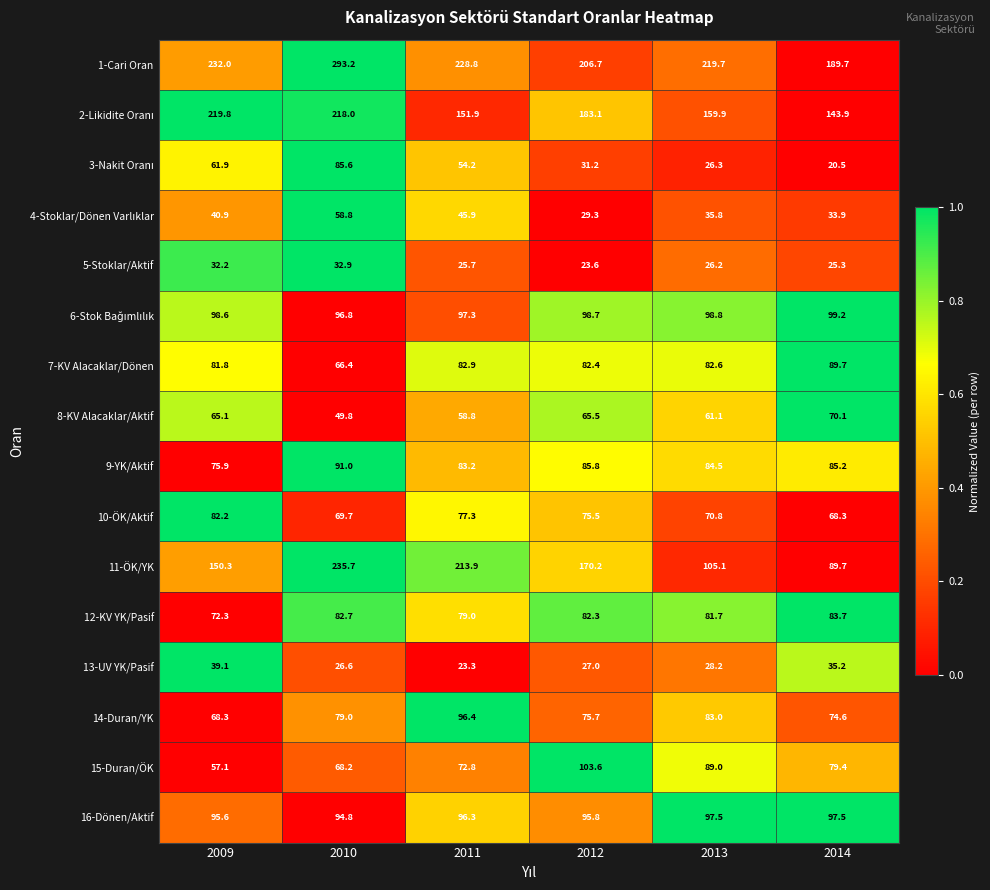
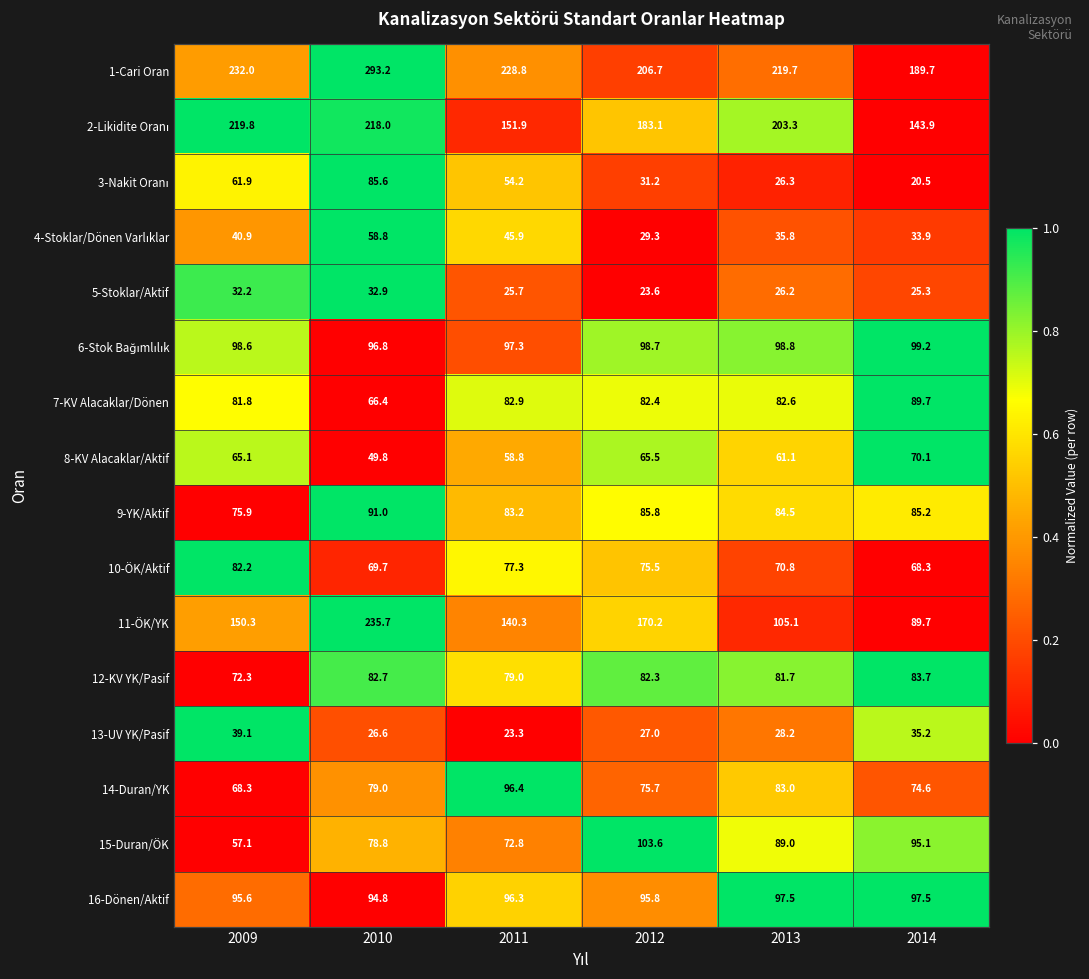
  {
    "1-Cari Oran": {
      "2009": 232.0,
      "2010": 293.2,
      "2011": 228.8,
      "2012": 206.7,
      "2013": 219.7,
      "2014": 189.7
    },
    "2-Likidite Oranı": {
      "2009": 219.8,
      "2010": 218.0,
      "2011": 151.9,
      "2012": 183.1,
-     "2013": 159.9,
+     "2013": 203.3,
      "2014": 143.9
    },
    "3-Nakit Oranı": {
      "2009": 61.9,
      "2010": 85.6,
      "2011": 54.2,
      "2012": 31.2,
      "2013": 26.3,
      "2014": 20.5
    },
    "4-Stoklar/Dönen Varlıklar": {
      "2009": 40.9,
      "2010": 58.8,
      "2011": 45.9,
      "2012": 29.3,
      "2013": 35.8,
      "2014": 33.9
    },
    "5-Stoklar/Aktif": {
      "2009": 32.2,
      "2010": 32.9,
      "2011": 25.7,
      "2012": 23.6,
      "2013": 26.2,
      "2014": 25.3
    },
    "6-Stok Bağımlılık": {
      "2009": 98.6,
      "2010": 96.8,
      "2011": 97.3,
      "2012": 98.7,
      "2013": 98.8,
      "2014": 99.2
    },
    "7-KV Alacaklar/Dönen": {
      "2009": 81.8,
      "2010": 66.4,
      "2011": 82.9,
      "2012": 82.4,
      "2013": 82.6,
      "2014": 89.7
    },
    "8-KV Alacaklar/Aktif": {
      "2009": 65.1,
      "2010": 49.8,
      "2011": 58.8,
      "2012": 65.5,
      "2013": 61.1,
      "2014": 70.1
    },
    "9-YK/Aktif": {
      "2009": 75.9,
      "2010": 91.0,
      "2011": 83.2,
      "2012": 85.8,
      "2013": 84.5,
      "2014": 85.2
    },
    "10-ÖK/Aktif": {
      "2009": 82.2,
      "2010": 69.7,
      "2011": 77.3,
      "2012": 75.5,
      "2013": 70.8,
      "2014": 68.3
    },
    "11-ÖK/YK": {
      "2009": 150.3,
      "2010": 235.7,
-     "2011": 213.9,
+     "2011": 140.3,
      "2012": 170.2,
      "2013": 105.1,
      "2014": 89.7
    },
    "12-KV YK/Pasif": {
      "2009": 72.3,
      "2010": 82.7,
      "2011": 79.0,
      "2012": 82.3,
      "2013": 81.7,
      "2014": 83.7
    },
    "13-UV YK/Pasif": {
      "2009": 39.1,
      "2010": 26.6,
      "2011": 23.3,
      "2012": 27.0,
      "2013": 28.2,
      "2014": 35.2
    },
    "14-Duran/YK": {
      "2009": 68.3,
      "2010": 79.0,
      "2011": 96.4,
      "2012": 75.7,
      "2013": 83.0,
      "2014": 74.6
    },
    "15-Duran/ÖK": {
      "2009": 57.1,
-     "2010": 68.2,
+     "2010": 78.8,
      "2011": 72.8,
      "2012": 103.6,
      "2013": 89.0,
-     "2014": 79.4
+     "2014": 95.1
    },
    "16-Dönen/Aktif": {
      "2009": 95.6,
      "2010": 94.8,
      "2011": 96.3,
      "2012": 95.8,
      "2013": 97.5,
      "2014": 97.5
    }
  }
